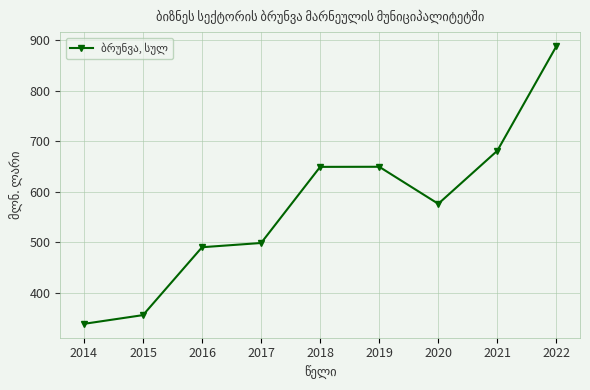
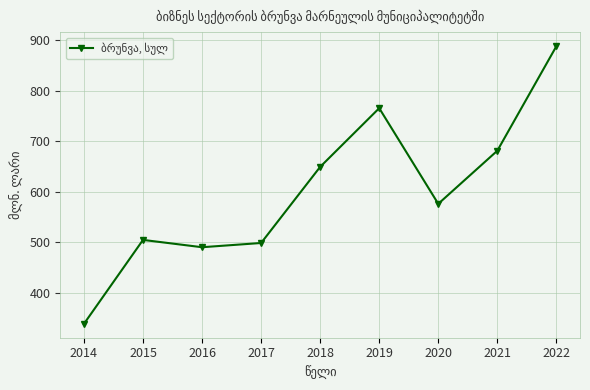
  {
    "2014": 340,
-   "2015": 360,
+   "2015": 500,
    "2016": 490,
    "2017": 500,
    "2018": 650,
-   "2019": 650,
+   "2019": 770,
    "2020": 580,
    "2021": 680,
    "2022": 890
  }
